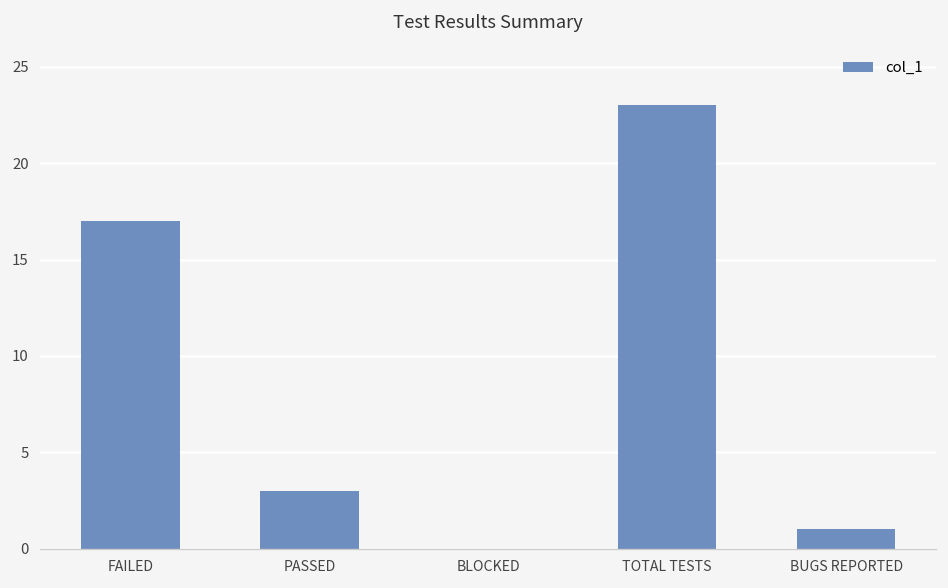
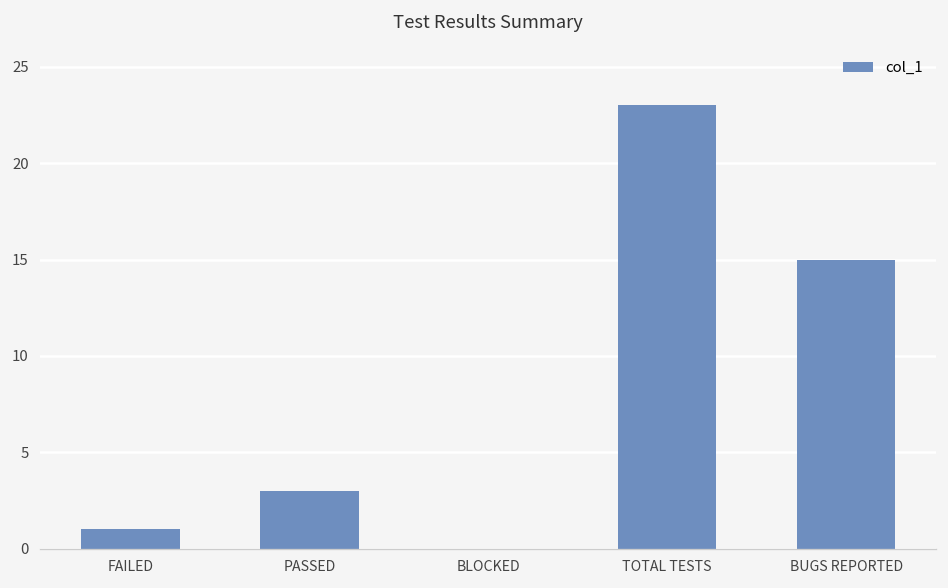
  {
-   "FAILED": 17,
+   "FAILED": 1,
    "PASSED": 3,
    "BLOCKED": 0,
    "TOTAL TESTS": 23,
-   "BUGS REPORTED": 1
+   "BUGS REPORTED": 15
  }
